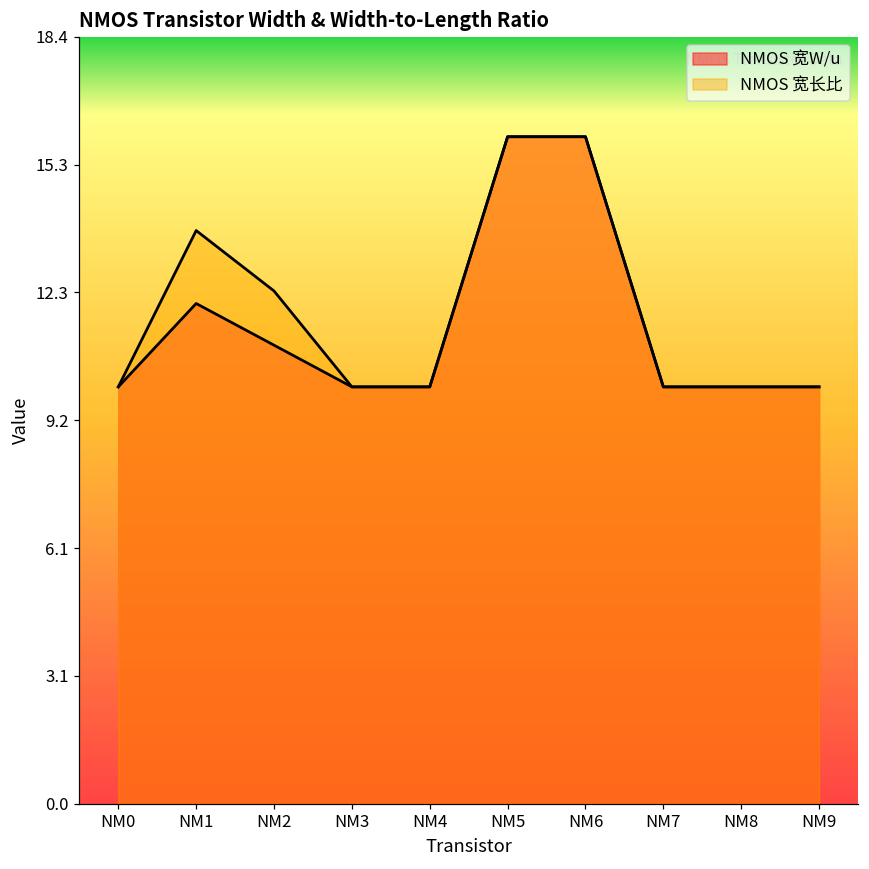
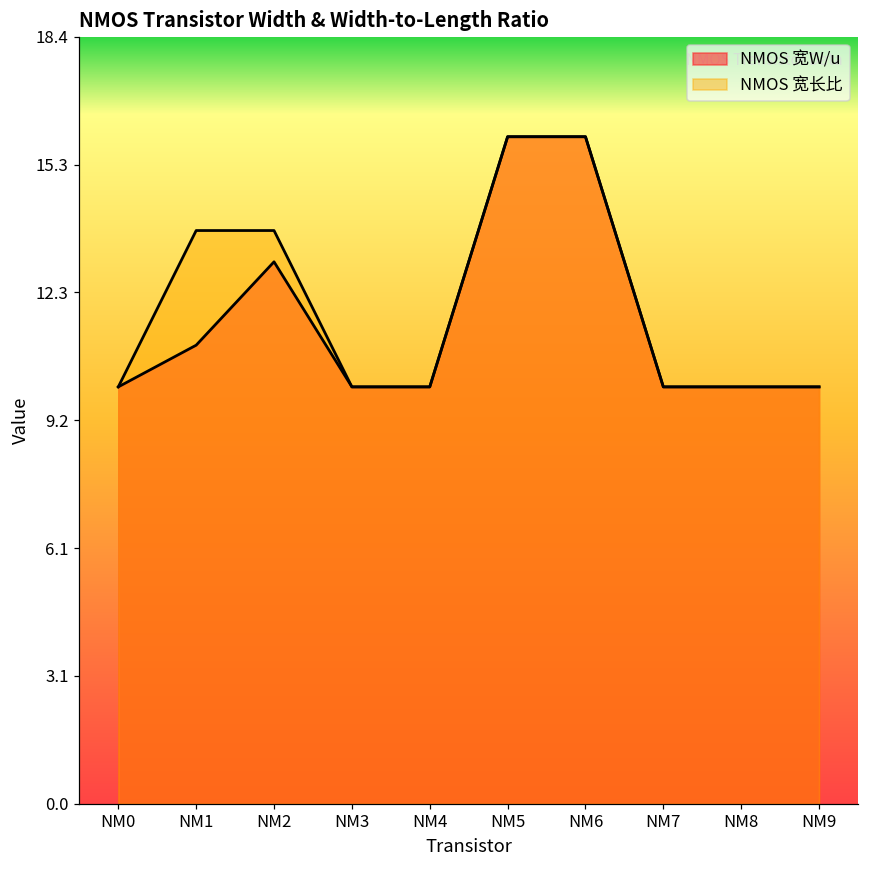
  {
    "NMOS 宽W/u": {
-     "NM1": 12,
-     "NM2": 11
+     "NM1": 11,
+     "NM2": 13
    },
    "NMOS 宽长比": {
      "NM1": 13.8,
-     "NM2": 12.3
+     "NM2": 13.8
    }
  }
